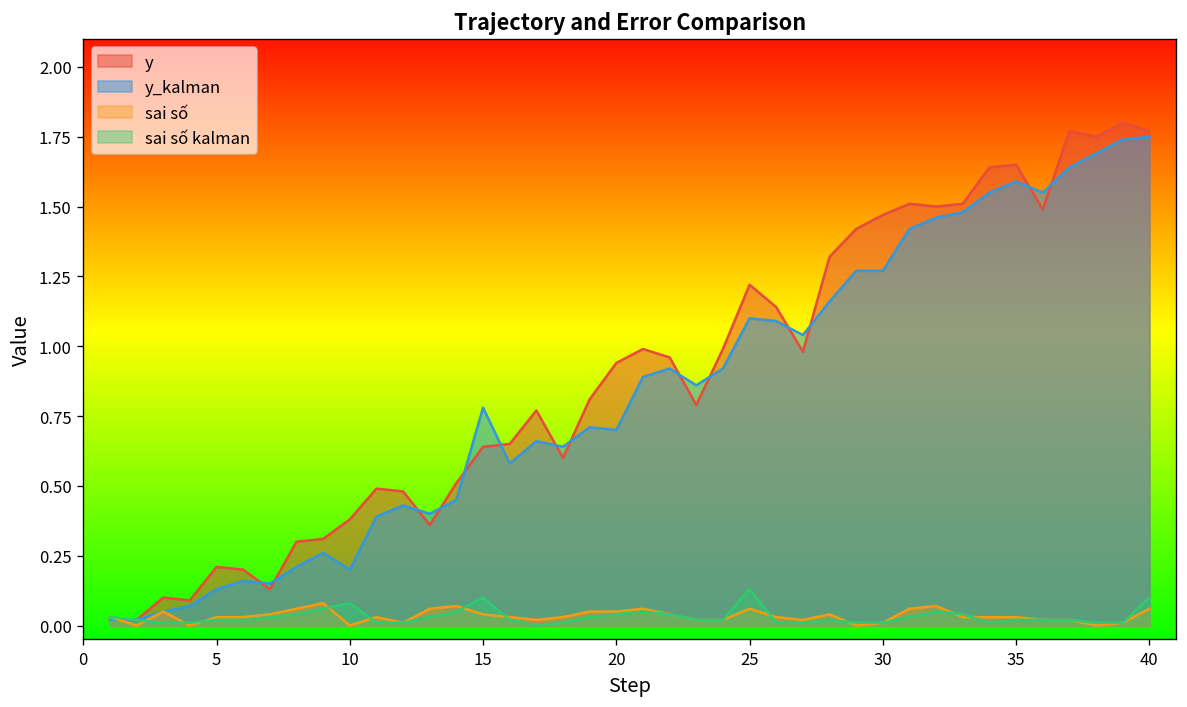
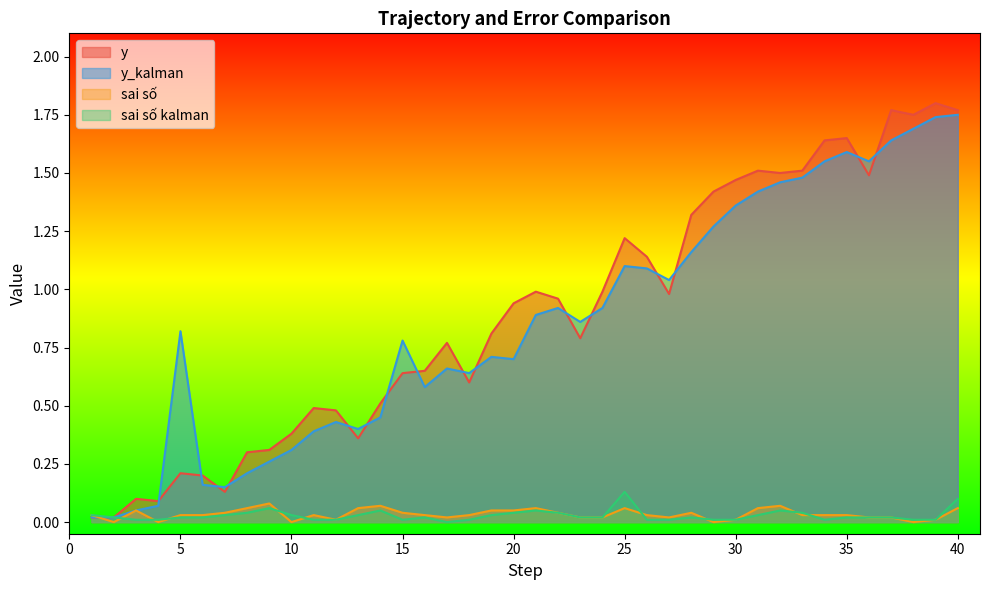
  {
    "y_kalman": {
-     "5": 0.13,
-     "10": 0.20,
+     "5": 0.82,
+     "10": 0.31,
      "15": 0.78,
      "20": 0.70,
      "25": 1.10,
-     "30": 1.27,
+     "30": 1.36,
      "35": 1.59,
      "40": 1.75
    },
    "sai số kalman": {
-     "10": 0.08,
-     "15": 0.10,
+     "10": 0.03,
+     "15": 0.01,
      "25": 0.13,
      "40": 0.10
    }
  }
